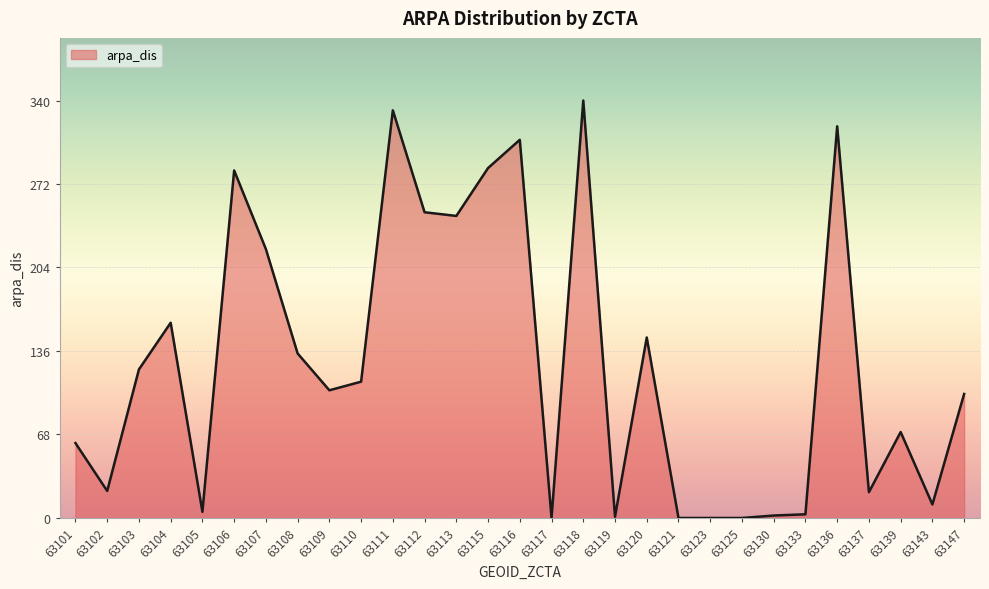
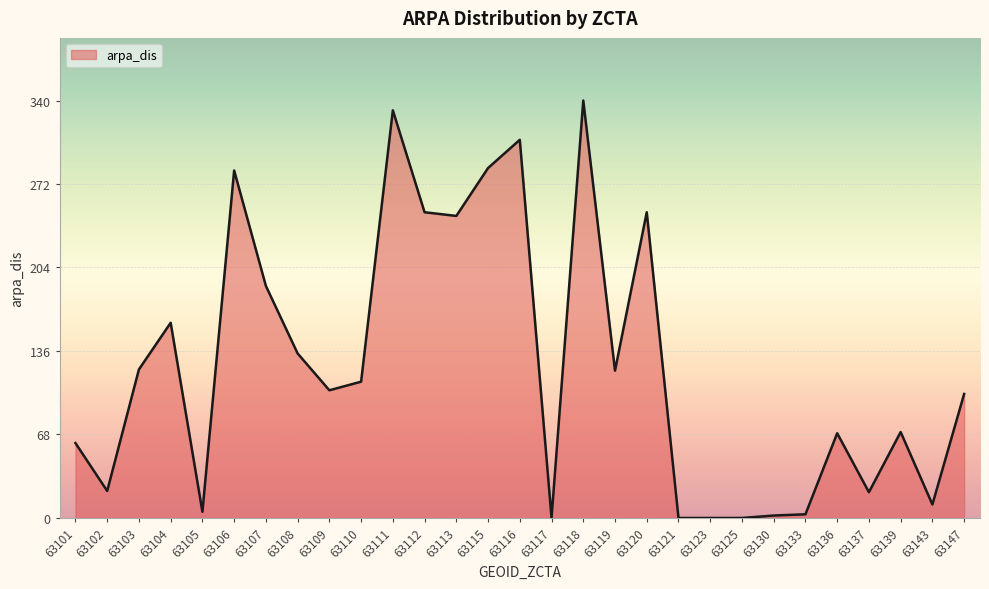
  {
    "63101": 61,
    "63102": 22,
    "63103": 121,
    "63104": 159,
    "63105": 5,
    "63106": 283,
-   "63107": 219,
+   "63107": 189,
    "63108": 134,
    "63109": 104,
    "63110": 111,
    "63111": 332,
    "63112": 249,
    "63113": 246,
    "63115": 285,
    "63116": 308,
    "63117": 0,
    "63118": 340,
-   "63119": 1,
-   "63120": 147,
+   "63119": 120,
+   "63120": 249,
    "63121": 0,
    "63123": 0,
    "63125": 0,
    "63130": 2,
    "63133": 3,
-   "63136": 319,
+   "63136": 69,
    "63137": 21,
    "63139": 70,
    "63143": 11,
    "63147": 101
  }
